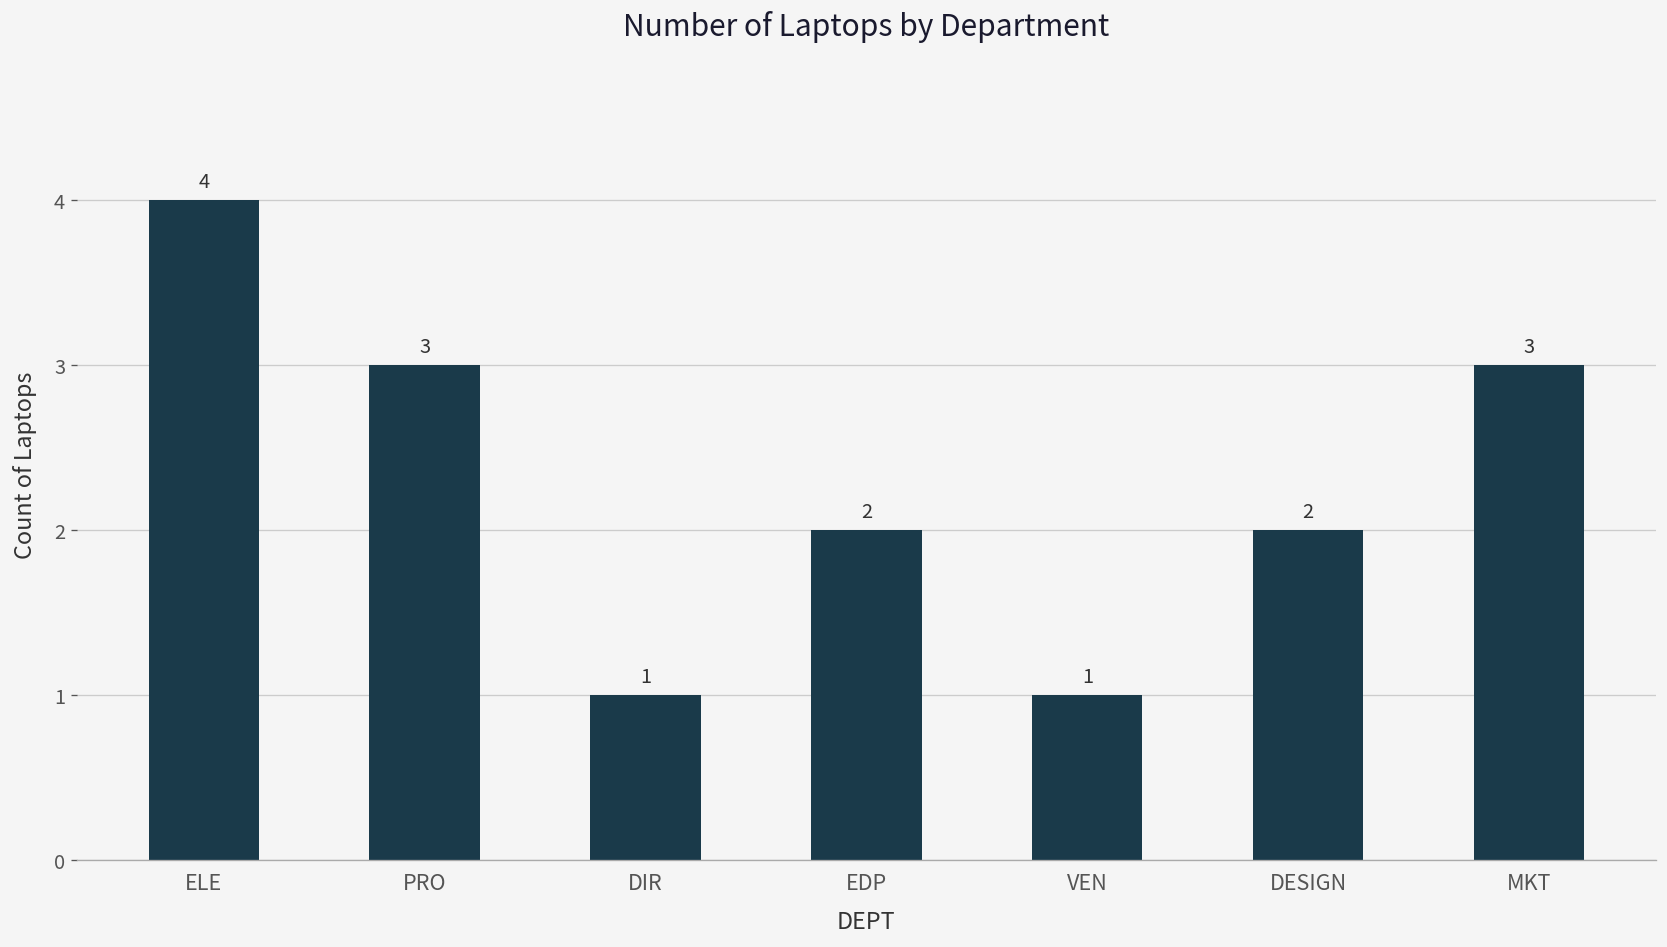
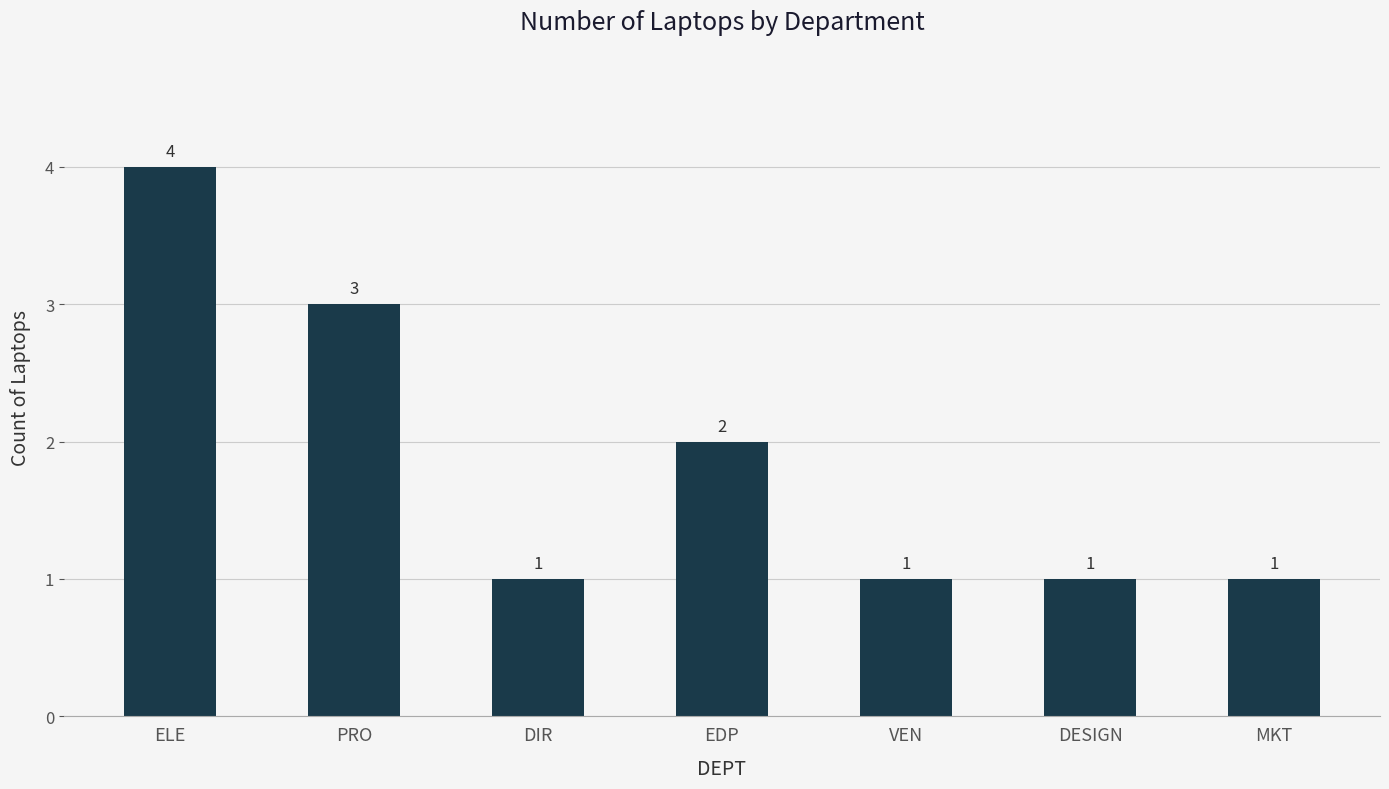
  {
    "ELE": 4,
    "PRO": 3,
    "DIR": 1,
    "EDP": 2,
    "VEN": 1,
-   "DESIGN": 2,
-   "MKT": 3
+   "DESIGN": 1,
+   "MKT": 1
  }
